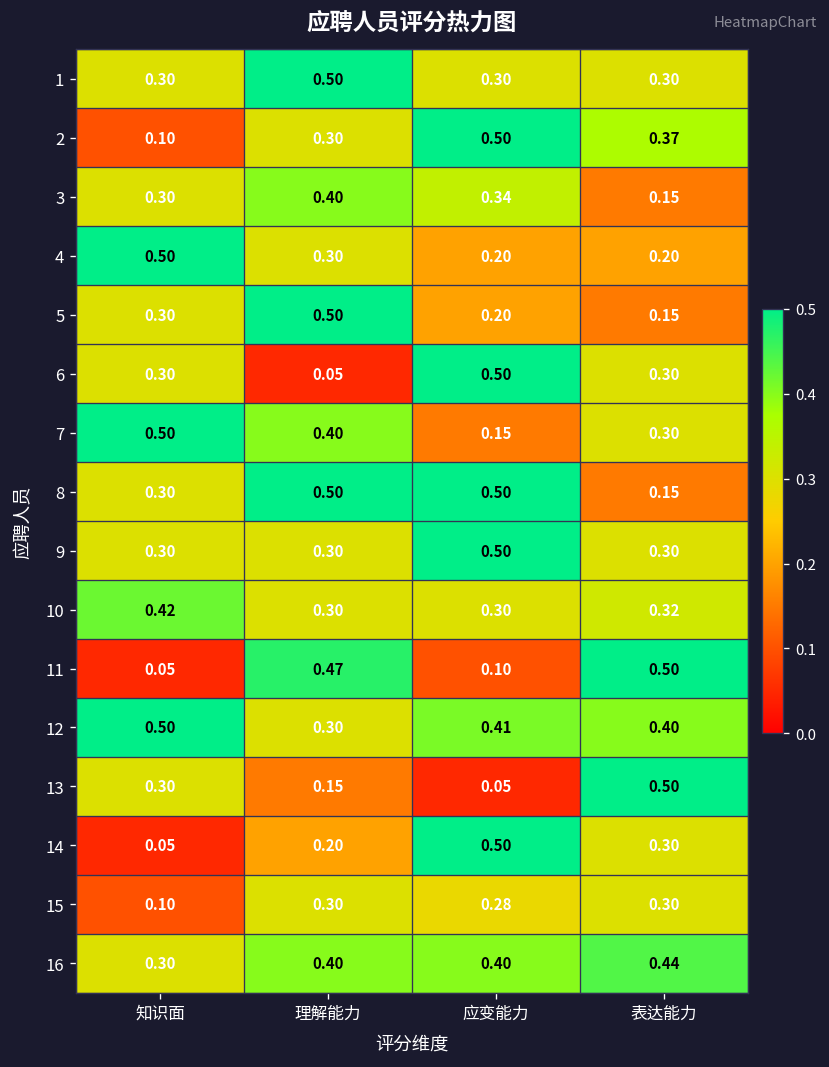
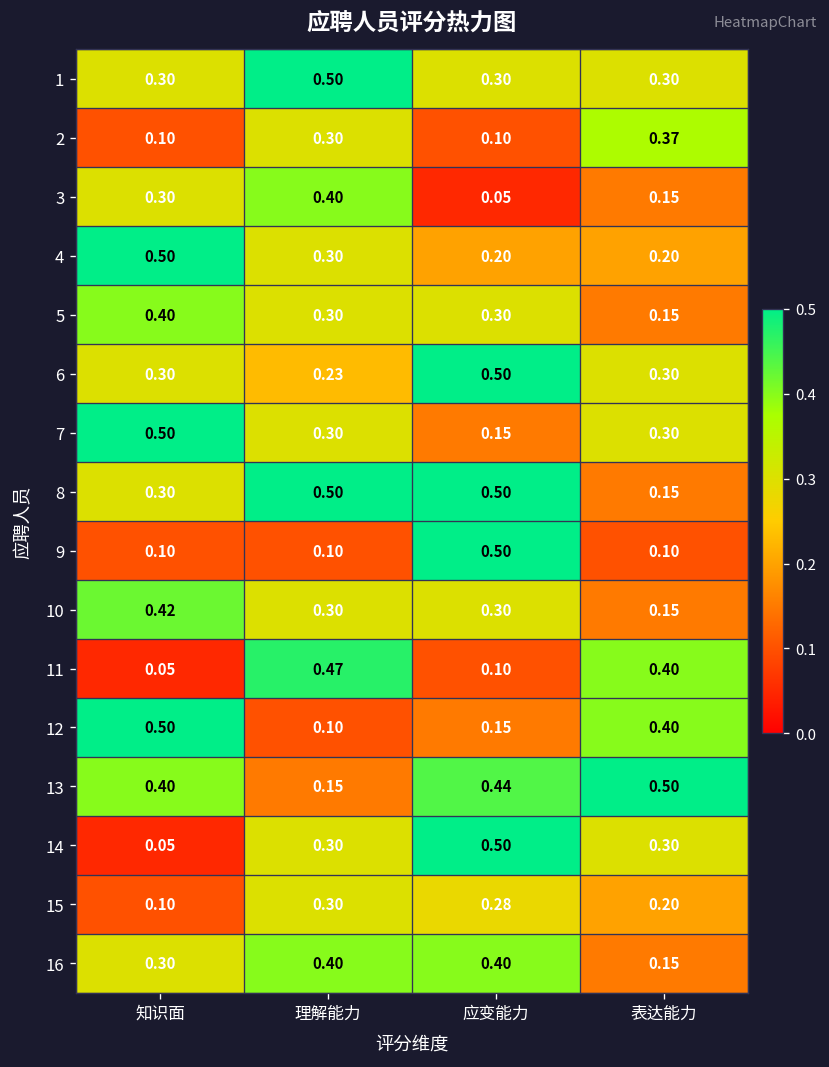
  {
    "1": {
      "知识面": 0.30,
      "理解能力": 0.50,
      "应变能力": 0.30,
      "表达能力": 0.30
    },
    "2": {
      "知识面": 0.10,
      "理解能力": 0.30,
-     "应变能力": 0.50,
+     "应变能力": 0.10,
      "表达能力": 0.37
    },
    "3": {
      "知识面": 0.30,
      "理解能力": 0.40,
-     "应变能力": 0.34,
+     "应变能力": 0.05,
      "表达能力": 0.15
    },
    "4": {
      "知识面": 0.50,
      "理解能力": 0.30,
      "应变能力": 0.20,
      "表达能力": 0.20
    },
    "5": {
-     "知识面": 0.30,
-     "理解能力": 0.50,
-     "应变能力": 0.20,
+     "知识面": 0.40,
+     "理解能力": 0.30,
+     "应变能力": 0.30,
      "表达能力": 0.15
    },
    "6": {
      "知识面": 0.30,
-     "理解能力": 0.05,
+     "理解能力": 0.23,
      "应变能力": 0.50,
      "表达能力": 0.30
    },
    "7": {
      "知识面": 0.50,
-     "理解能力": 0.40,
+     "理解能力": 0.30,
      "应变能力": 0.15,
      "表达能力": 0.30
    },
    "8": {
      "知识面": 0.30,
      "理解能力": 0.50,
      "应变能力": 0.50,
      "表达能力": 0.15
    },
    "9": {
-     "知识面": 0.30,
-     "理解能力": 0.30,
+     "知识面": 0.10,
+     "理解能力": 0.10,
      "应变能力": 0.50,
-     "表达能力": 0.30
+     "表达能力": 0.10
    },
    "10": {
      "知识面": 0.42,
      "理解能力": 0.30,
      "应变能力": 0.30,
-     "表达能力": 0.32
+     "表达能力": 0.15
    },
    "11": {
      "知识面": 0.05,
      "理解能力": 0.47,
      "应变能力": 0.10,
-     "表达能力": 0.50
+     "表达能力": 0.40
    },
    "12": {
      "知识面": 0.50,
-     "理解能力": 0.30,
-     "应变能力": 0.41,
+     "理解能力": 0.10,
+     "应变能力": 0.15,
      "表达能力": 0.40
    },
    "13": {
-     "知识面": 0.30,
+     "知识面": 0.40,
      "理解能力": 0.15,
-     "应变能力": 0.05,
+     "应变能力": 0.44,
      "表达能力": 0.50
    },
    "14": {
      "知识面": 0.05,
-     "理解能力": 0.20,
+     "理解能力": 0.30,
      "应变能力": 0.50,
      "表达能力": 0.30
    },
    "15": {
      "知识面": 0.10,
      "理解能力": 0.30,
      "应变能力": 0.28,
-     "表达能力": 0.30
+     "表达能力": 0.20
    },
    "16": {
      "知识面": 0.30,
      "理解能力": 0.40,
      "应变能力": 0.40,
-     "表达能力": 0.44
+     "表达能力": 0.15
    }
  }
